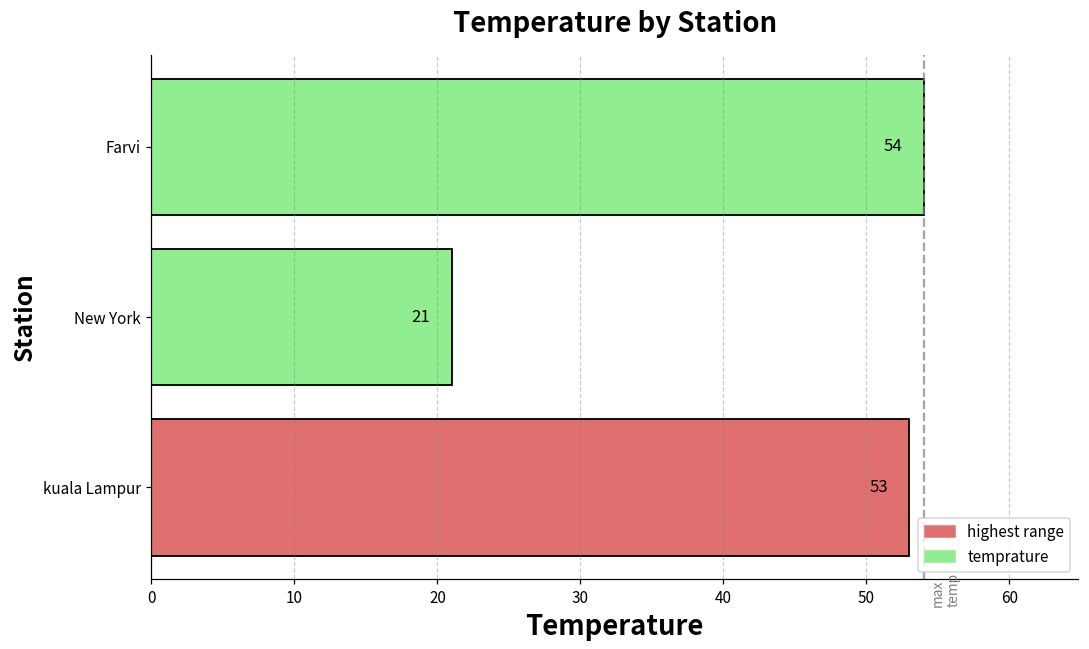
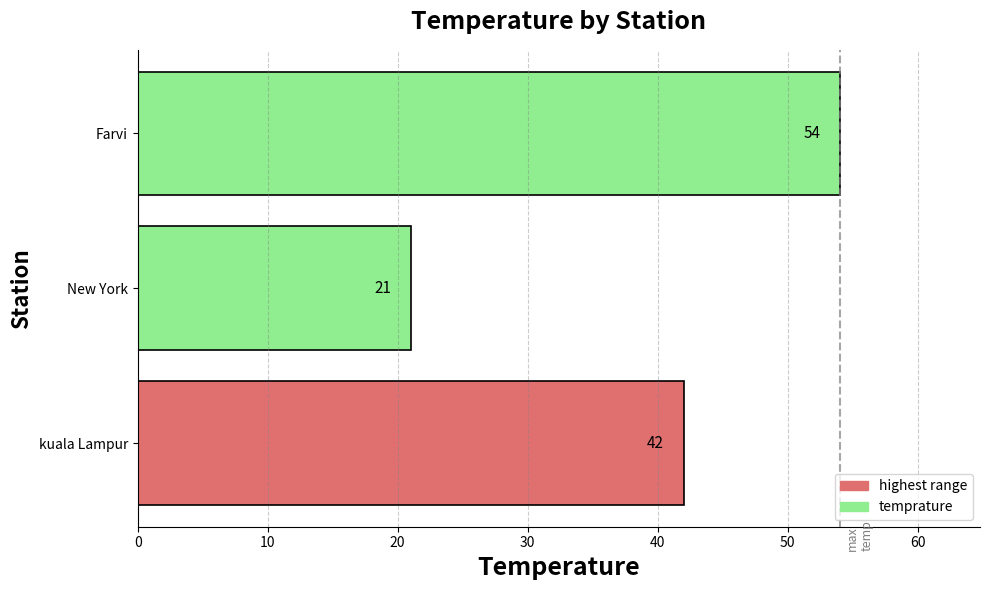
  {
    "Farvi": 54,
    "New York": 21,
-   "kuala Lampur": 53
+   "kuala Lampur": 42
  }
